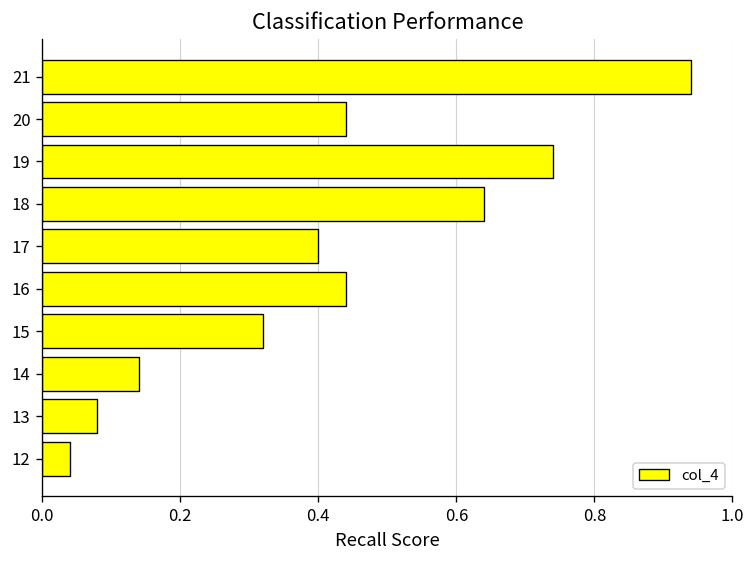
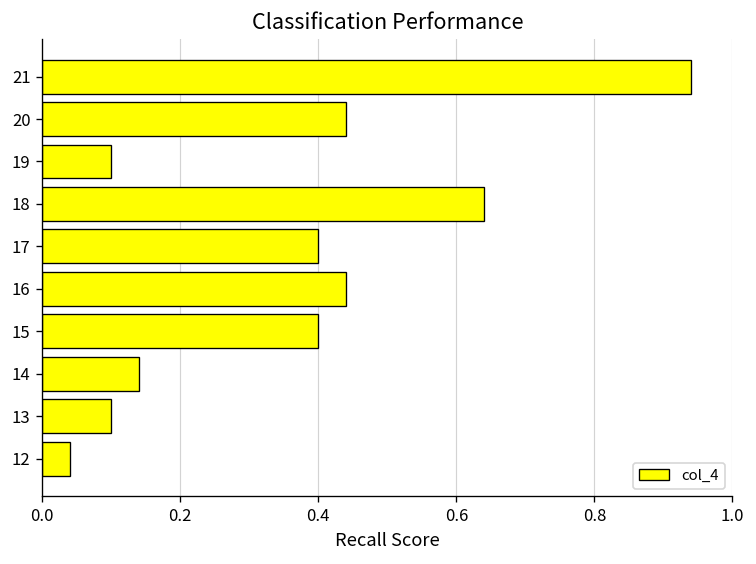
  {
    "21": 0.94,
    "20": 0.44,
-   "19": 0.74,
+   "19": 0.10,
    "18": 0.64,
    "17": 0.40,
    "16": 0.44,
-   "15": 0.32,
+   "15": 0.40,
    "14": 0.14,
-   "13": 0.08,
+   "13": 0.10,
    "12": 0.04
  }
